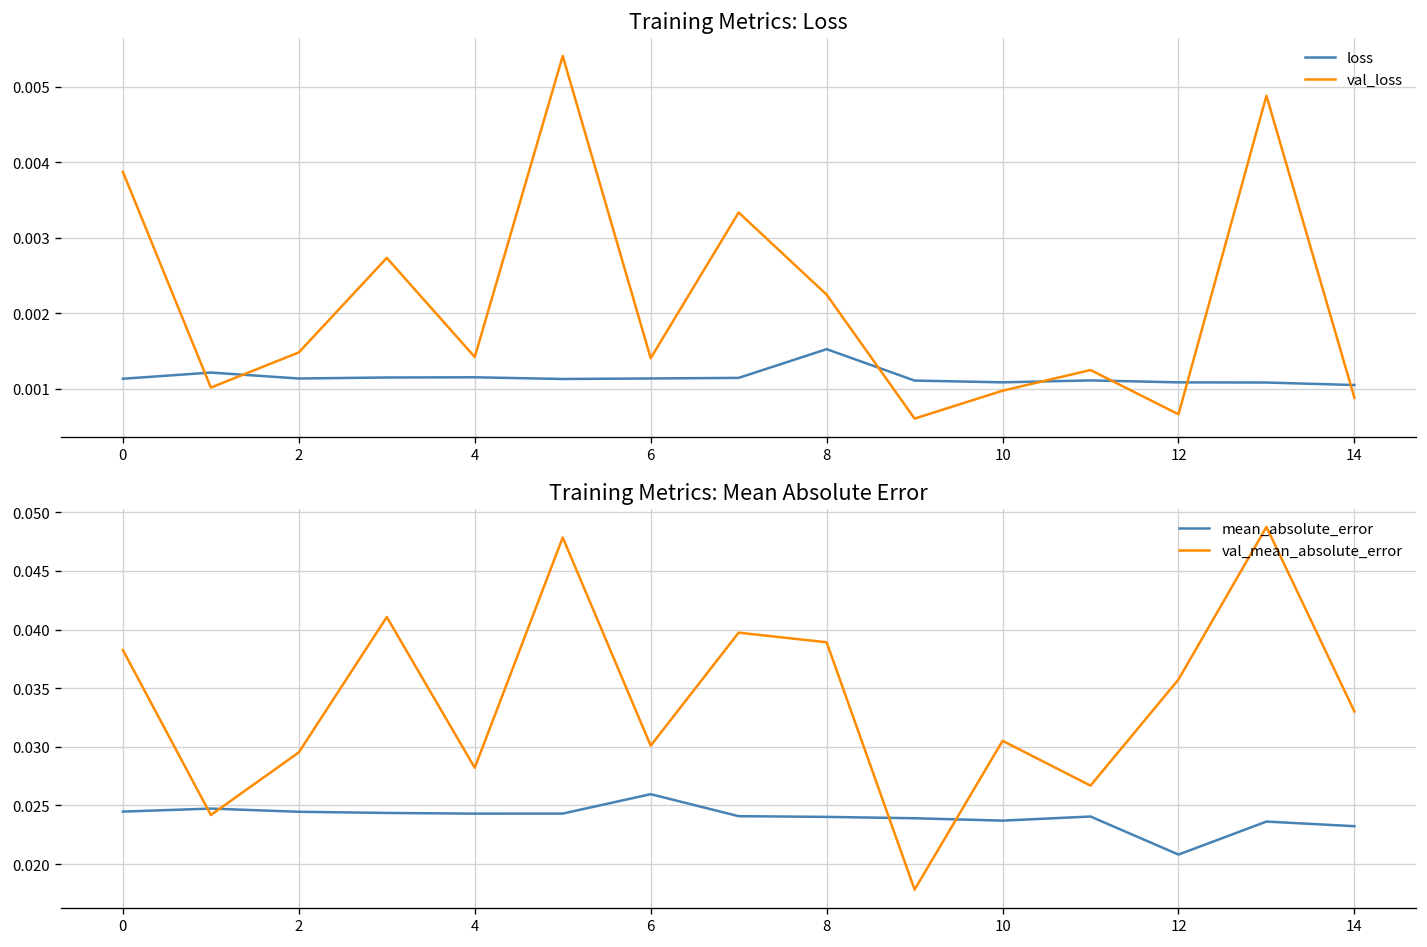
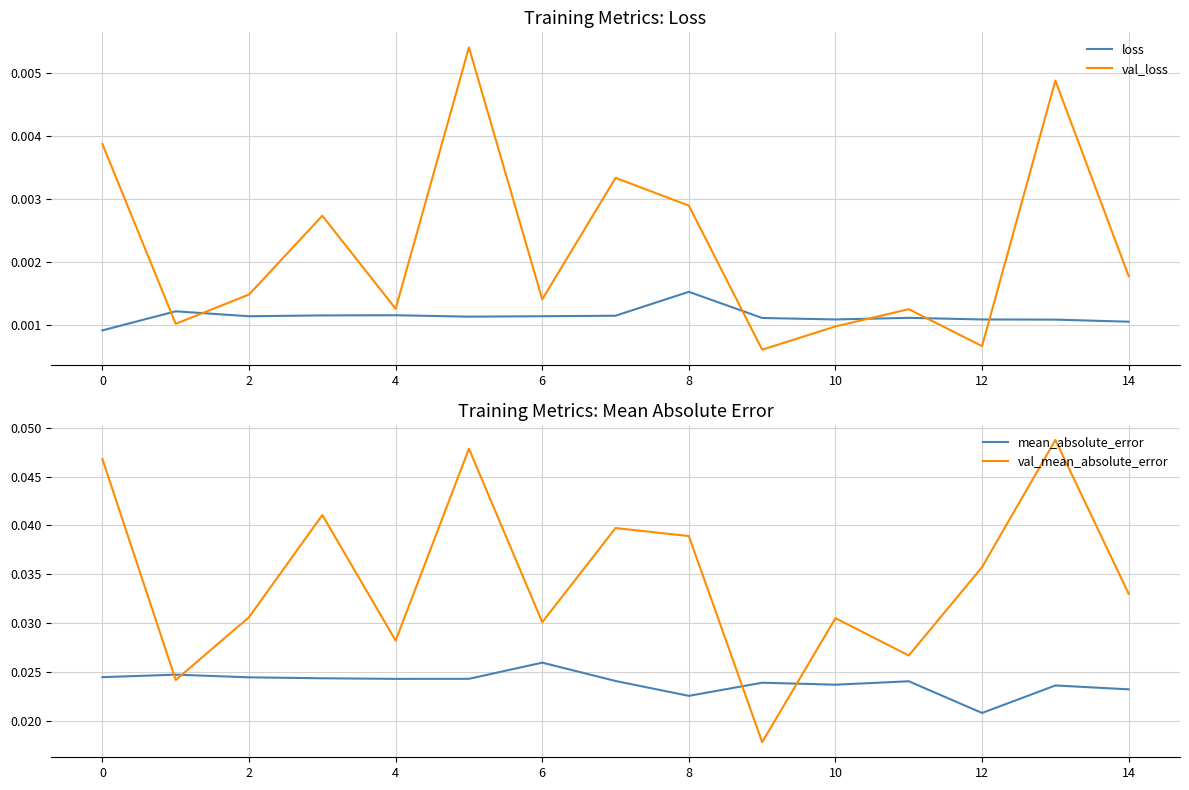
  {
    "Training Metrics: Loss": {
      "loss": {
-       "0": 0.0011,
+       "0": 0.0009,
        "2": 0.0011,
        "4": 0.0011,
        "6": 0.0011,
        "8": 0.0015,
        "10": 0.0011,
        "12": 0.0011,
        "14": 0.0010
      },
      "val_loss": {
        "0": 0.0039,
        "2": 0.0015,
-       "4": 0.0014,
+       "4": 0.0013,
        "6": 0.0014,
-       "8": 0.0022,
+       "8": 0.0029,
        "10": 0.0010,
        "12": 0.0007,
-       "14": 0.0009
+       "14": 0.0018
      }
    },
    "Training Metrics: Mean Absolute Error": {
      "mean_absolute_error": {
        "0": 0.024,
        "2": 0.024,
        "4": 0.024,
        "6": 0.026,
-       "8": 0.024,
+       "8": 0.023,
        "10": 0.024,
        "12": 0.021,
        "14": 0.023
      },
      "val_mean_absolute_error": {
-       "0": 0.038,
-       "2": 0.030,
+       "0": 0.047,
+       "2": 0.031,
        "4": 0.028,
        "6": 0.030,
        "8": 0.039,
        "10": 0.031,
        "12": 0.036,
        "14": 0.033
      }
    }
  }
